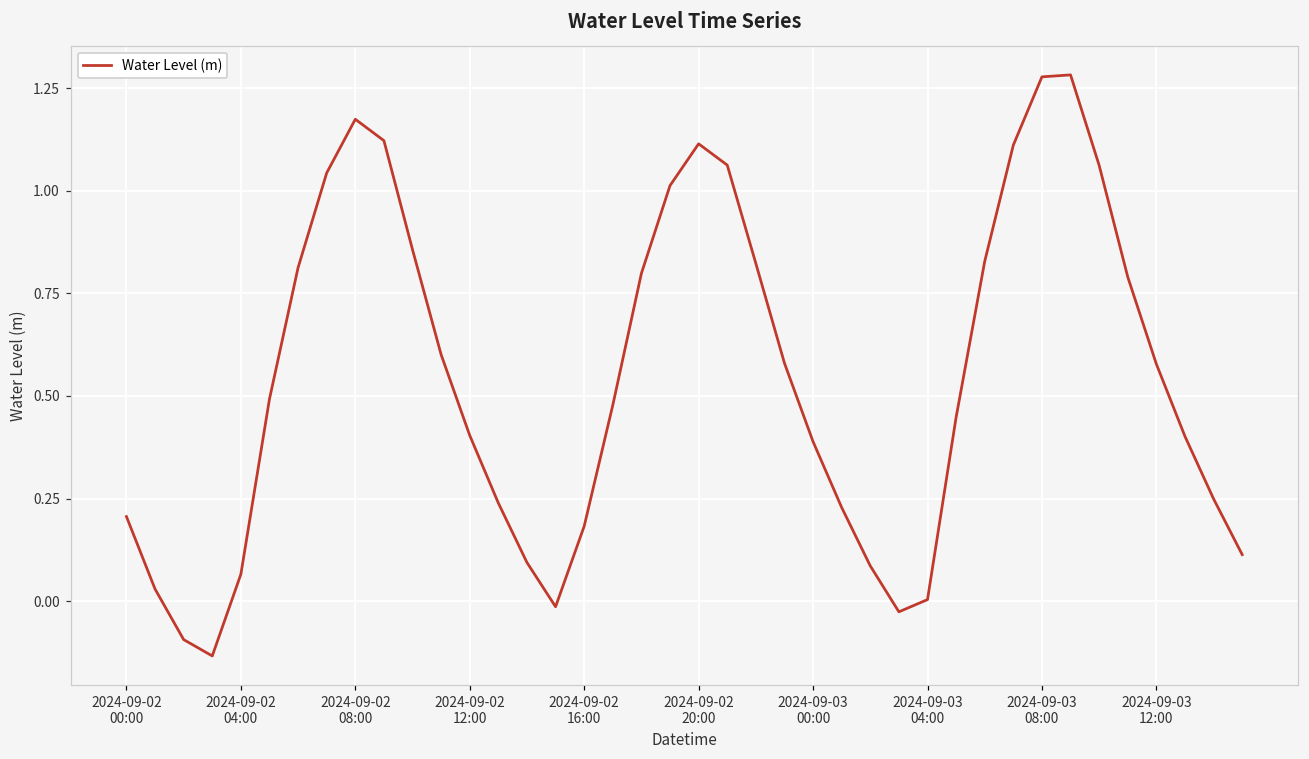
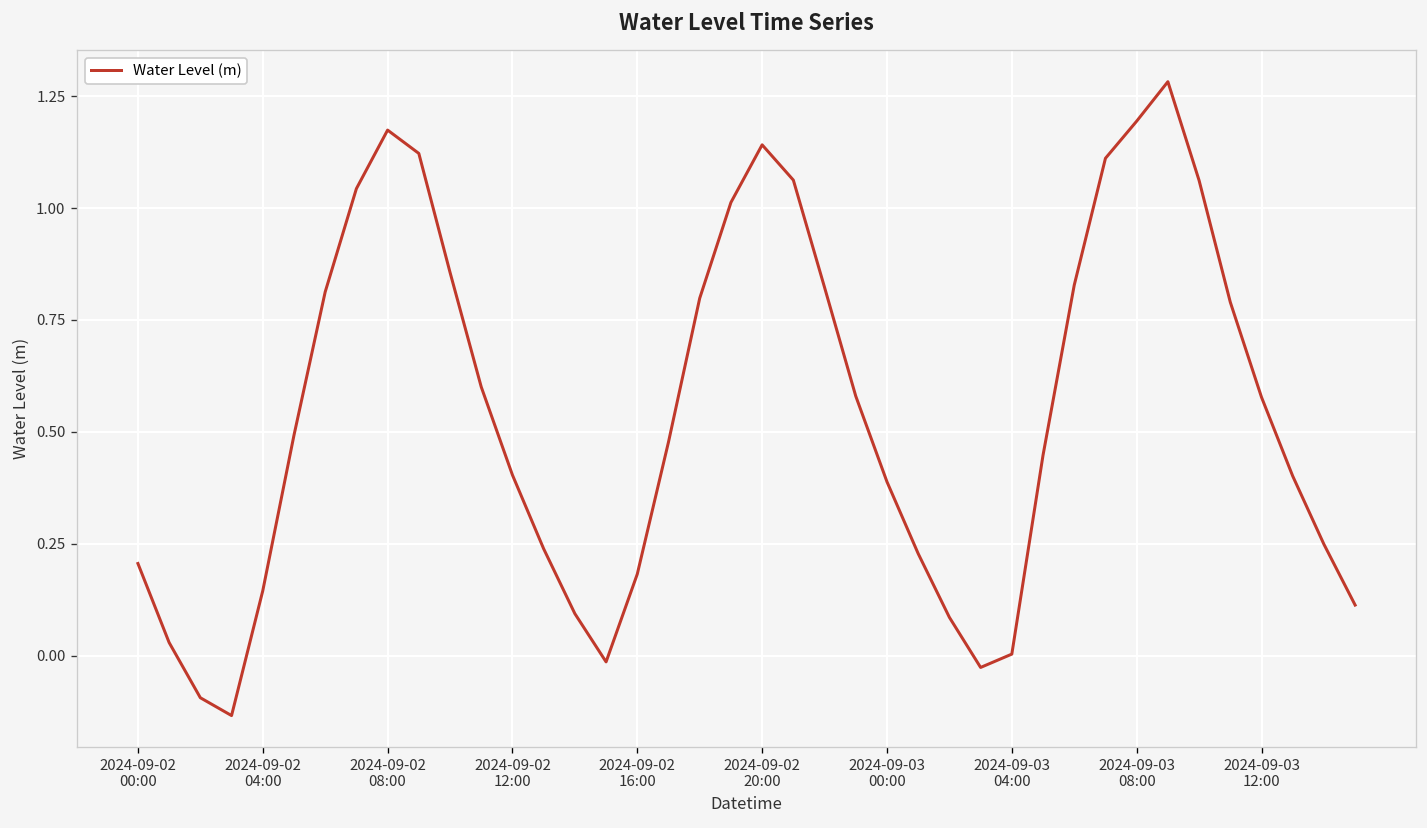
  {
    "2024-09-02 00:00": 0.21,
-   "2024-09-02 04:00": 0.07,
+   "2024-09-02 04:00": 0.15,
    "2024-09-02 08:00": 1.17,
    "2024-09-02 12:00": 0.40,
    "2024-09-02 16:00": 0.18,
-   "2024-09-02 20:00": 1.11,
+   "2024-09-02 20:00": 1.14,
    "2024-09-03 00:00": 0.39,
    "2024-09-03 04:00": 0.00,
-   "2024-09-03 08:00": 1.28,
+   "2024-09-03 08:00": 1.19,
    "2024-09-03 12:00": 0.58
  }
